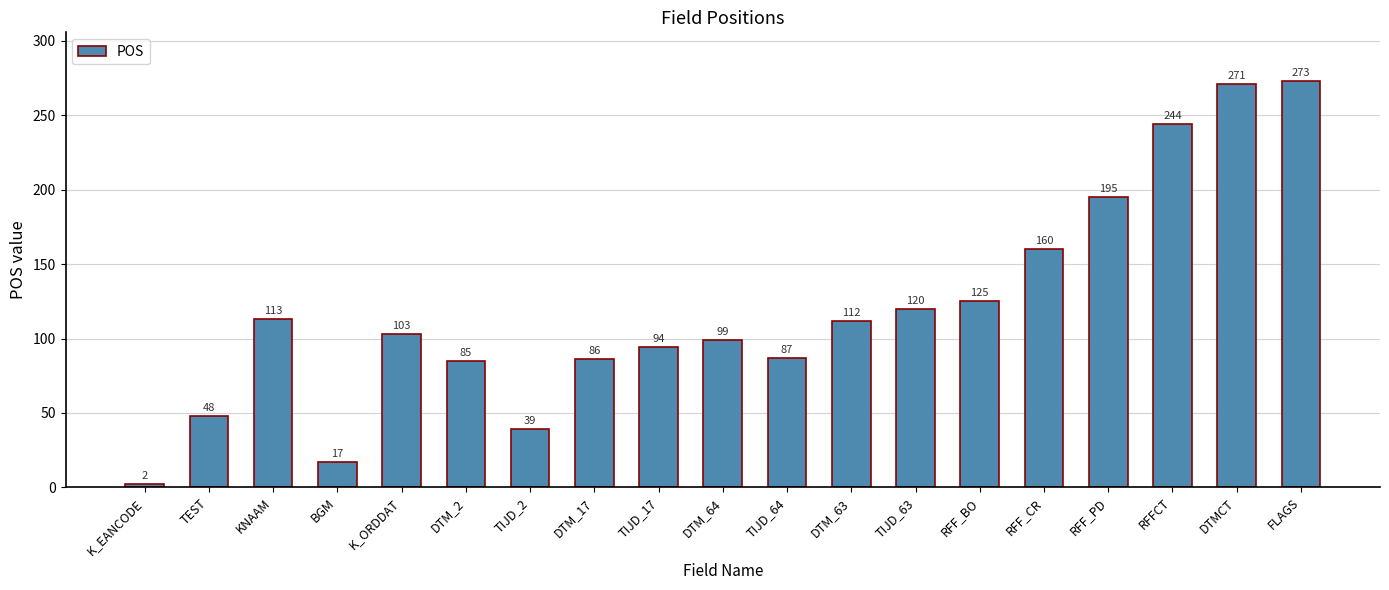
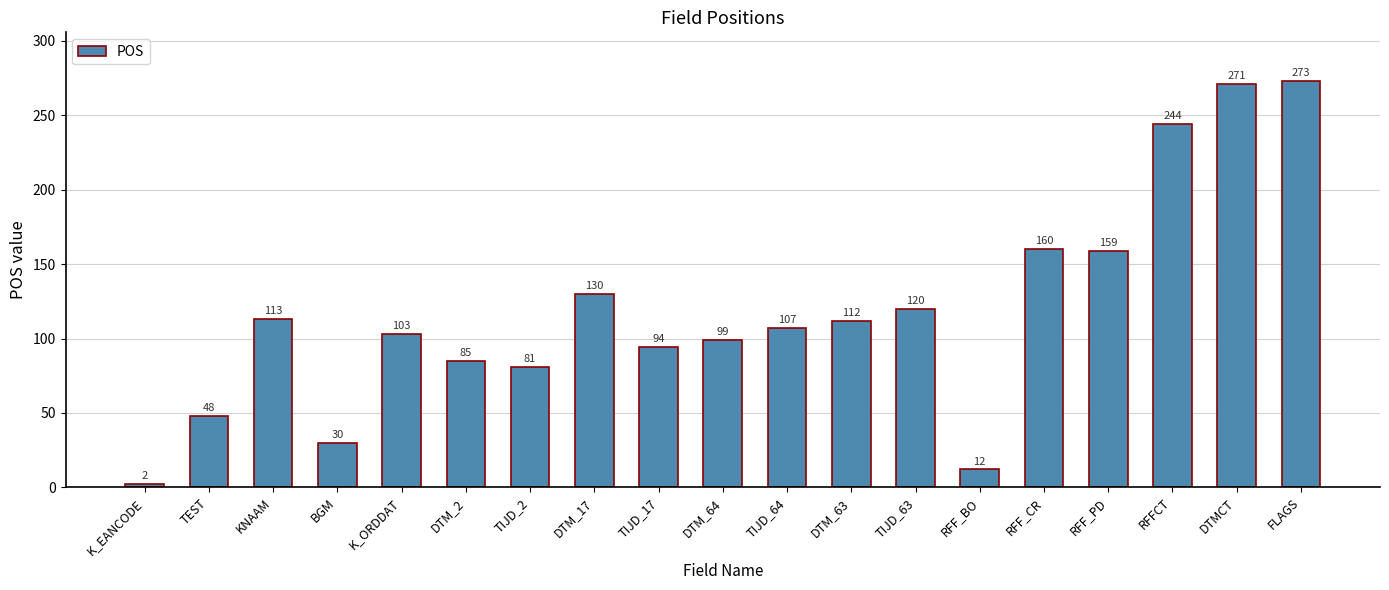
  {
    "K_EANCODE": 2,
    "TEST": 48,
    "KNAAM": 113,
-   "BGM": 17,
+   "BGM": 30,
    "K_ORDDAT": 103,
    "DTM_2": 85,
-   "TIJD_2": 39,
-   "DTM_17": 86,
+   "TIJD_2": 81,
+   "DTM_17": 130,
    "TIJD_17": 94,
    "DTM_64": 99,
-   "TIJD_64": 87,
+   "TIJD_64": 107,
    "DTM_63": 112,
    "TIJD_63": 120,
-   "RFF_BO": 125,
+   "RFF_BO": 12,
    "RFF_CR": 160,
-   "RFF_PD": 195,
+   "RFF_PD": 159,
    "RFFCT": 244,
    "DTMCT": 271,
    "FLAGS": 273
  }
